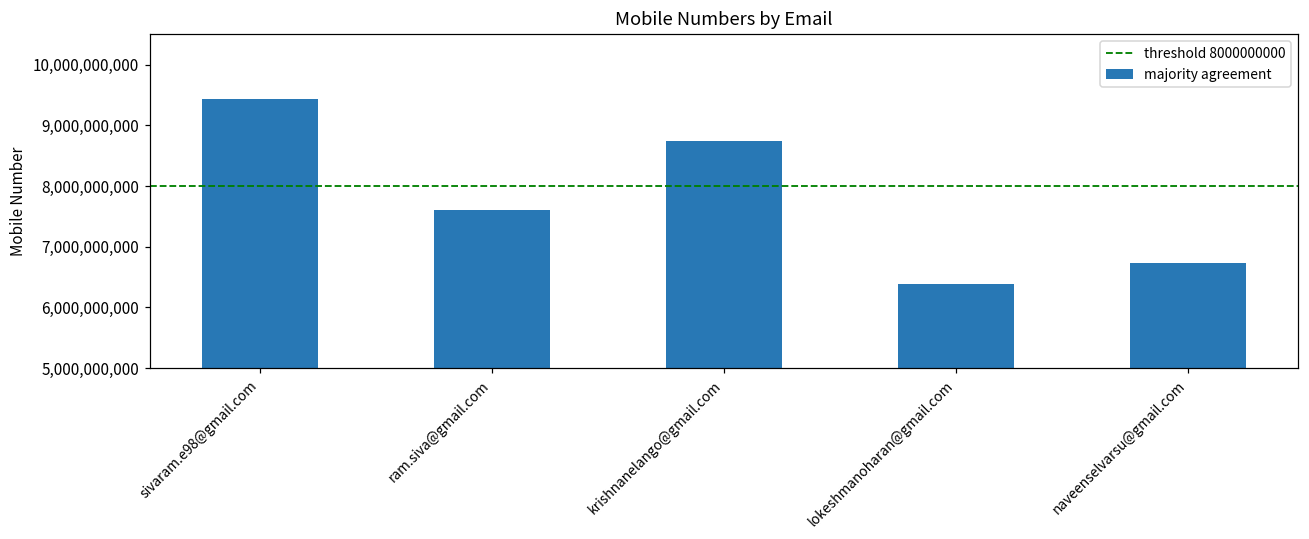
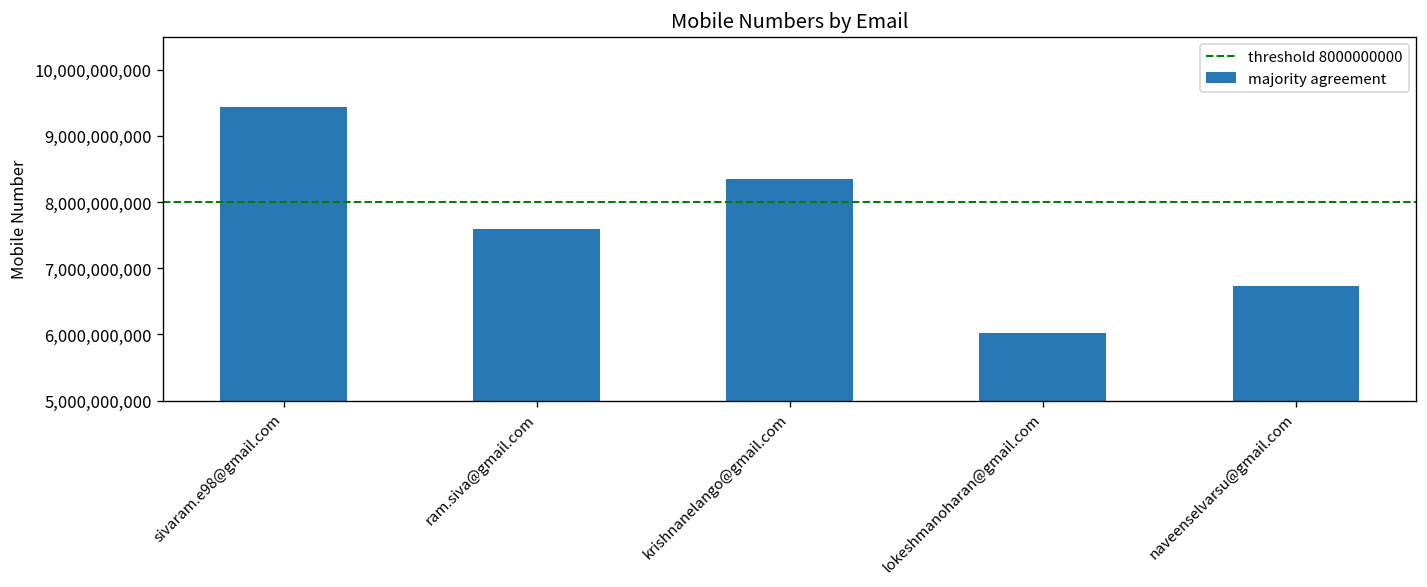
  {
    "sivaram.e98@gmail.com": "9,400,000,000",
    "ram.siva@gmail.com": "7,600,000,000",
-   "krishnanelango@gmail.com": "8,700,000,000",
-   "lokeshmanoharan@gmail.com": "6,400,000,000",
+   "krishnanelango@gmail.com": "8,300,000,000",
+   "lokeshmanoharan@gmail.com": "6,000,000,000",
    "naveenselvarsu@gmail.com": "6,700,000,000"
  }
